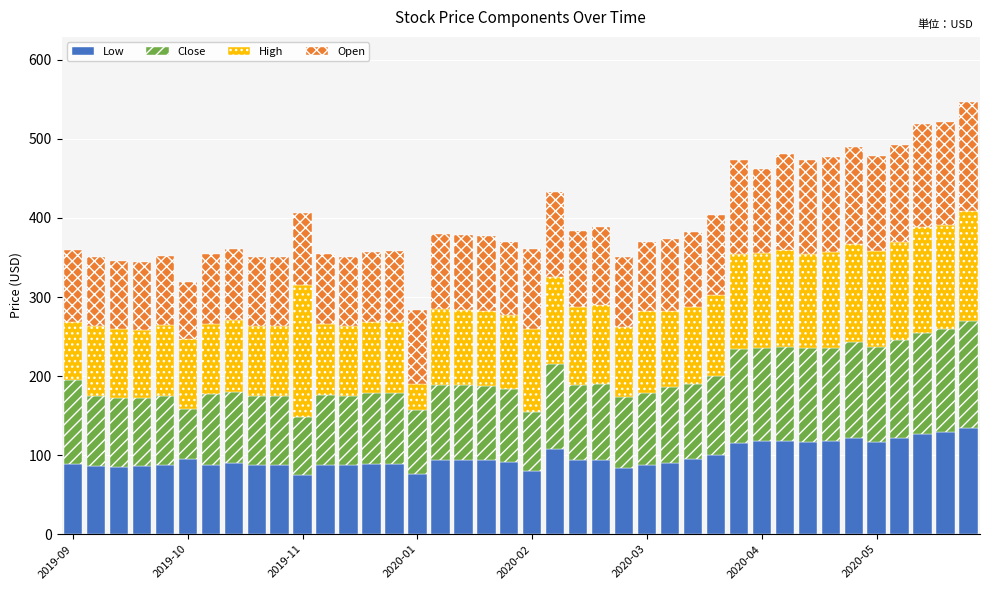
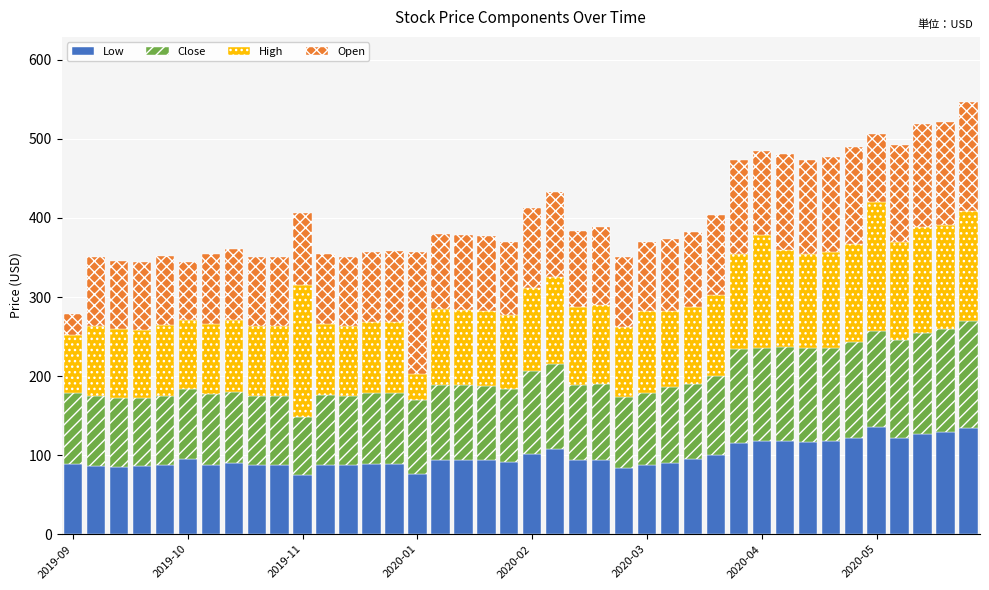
  {
    "Low": {
      "2019-09": 90,
      "2019-10": 100,
      "2019-11": 70,
      "2020-01": 80,
-     "2020-02": 80,
+     "2020-02": 100,
      "2020-03": 90,
      "2020-04": 120,
-     "2020-05": 120
+     "2020-05": 140
    },
    "Close": {
-     "2019-09": 110,
-     "2019-10": 60,
+     "2019-09": 90,
+     "2019-10": 90,
      "2019-11": 70,
-     "2020-01": 80,
-     "2020-02": 70,
+     "2020-01": 90,
+     "2020-02": 100,
      "2020-03": 90,
      "2020-04": 120,
      "2020-05": 120
    },
    "High": {
      "2019-09": 70,
      "2019-10": 90,
      "2019-11": 170,
      "2020-01": 30,
      "2020-02": 100,
      "2020-03": 100,
-     "2020-04": 120,
-     "2020-05": 120
+     "2020-04": 140,
+     "2020-05": 160
    },
    "Open": {
-     "2019-09": 90,
+     "2019-09": 30,
      "2019-10": 70,
      "2019-11": 90,
-     "2020-01": 90,
+     "2020-01": 150,
      "2020-02": 100,
      "2020-03": 90,
      "2020-04": 110,
-     "2020-05": 120
+     "2020-05": 90
    }
  }
